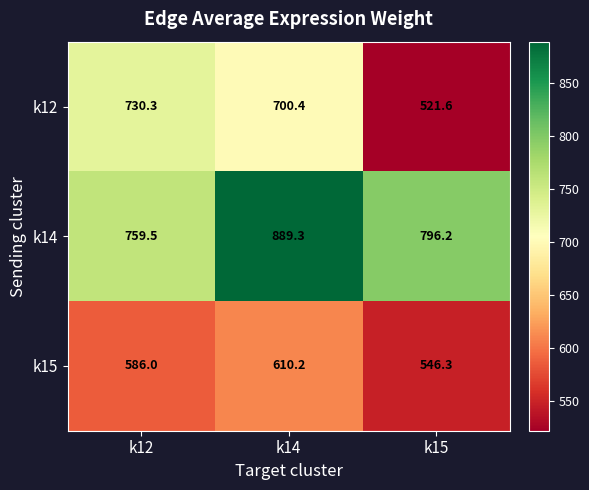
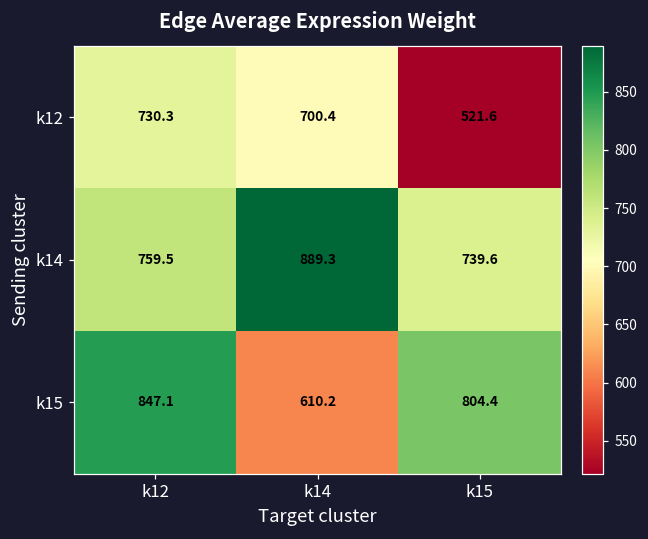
  {
    "k12": {
      "k12": 730.3,
      "k14": 700.4,
      "k15": 521.6
    },
    "k14": {
      "k12": 759.5,
      "k14": 889.3,
-     "k15": 796.2
+     "k15": 739.6
    },
    "k15": {
-     "k12": 586.0,
+     "k12": 847.1,
      "k14": 610.2,
-     "k15": 546.3
+     "k15": 804.4
    }
  }
